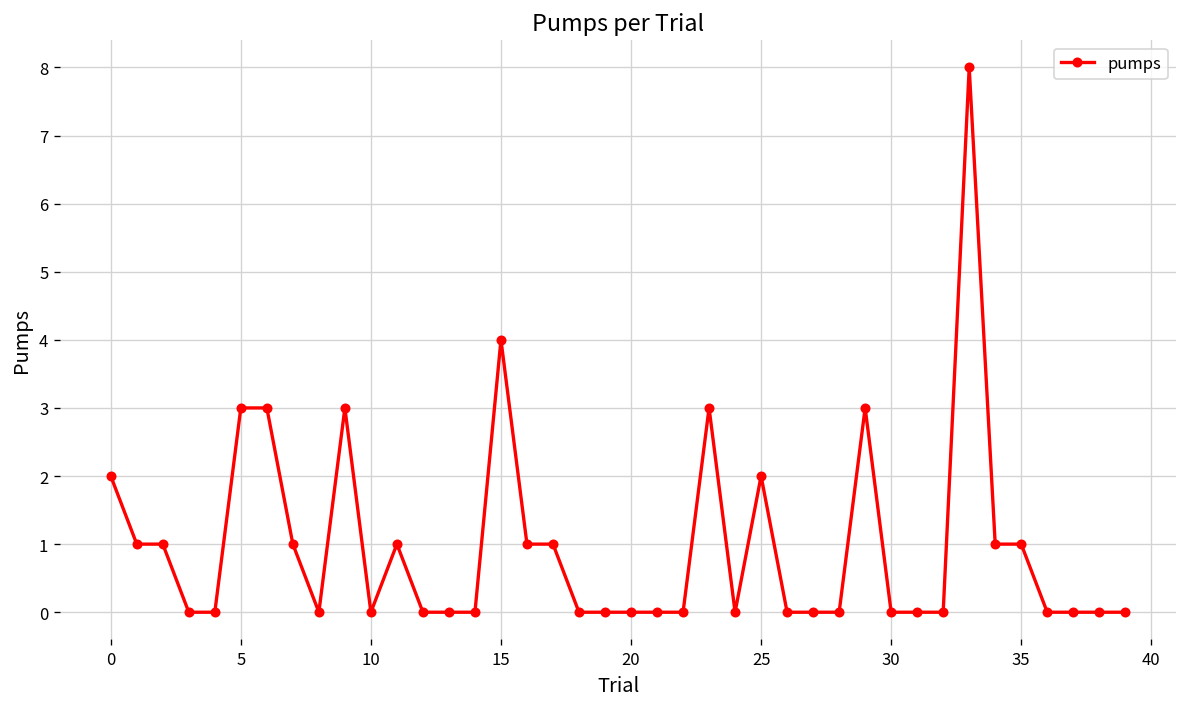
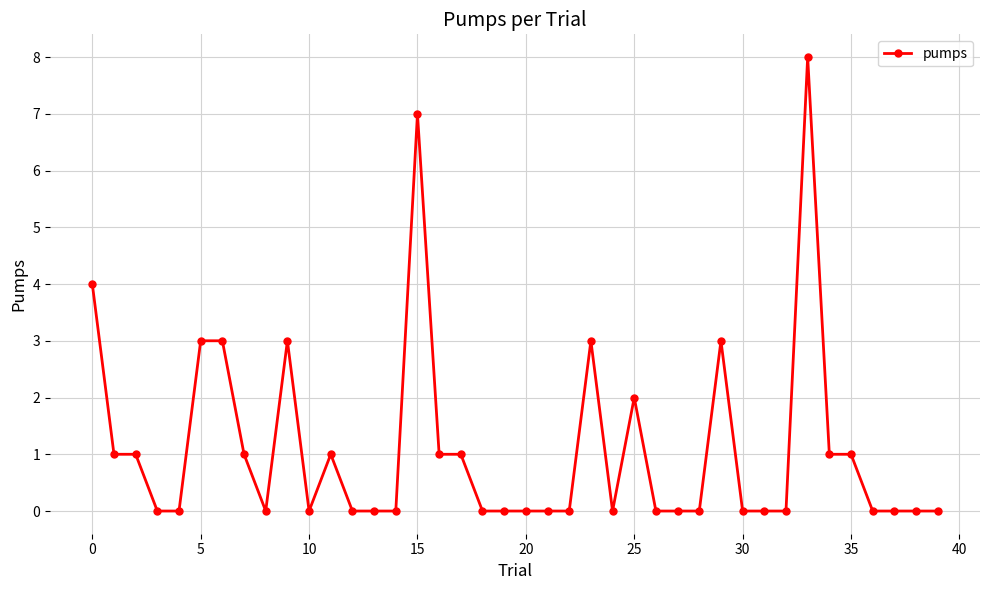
  {
-   "0": 2,
+   "0": 4,
    "5": 3,
    "10": 0,
-   "15": 4,
+   "15": 7,
    "20": 0,
    "25": 2,
    "30": 0,
    "35": 1
  }
